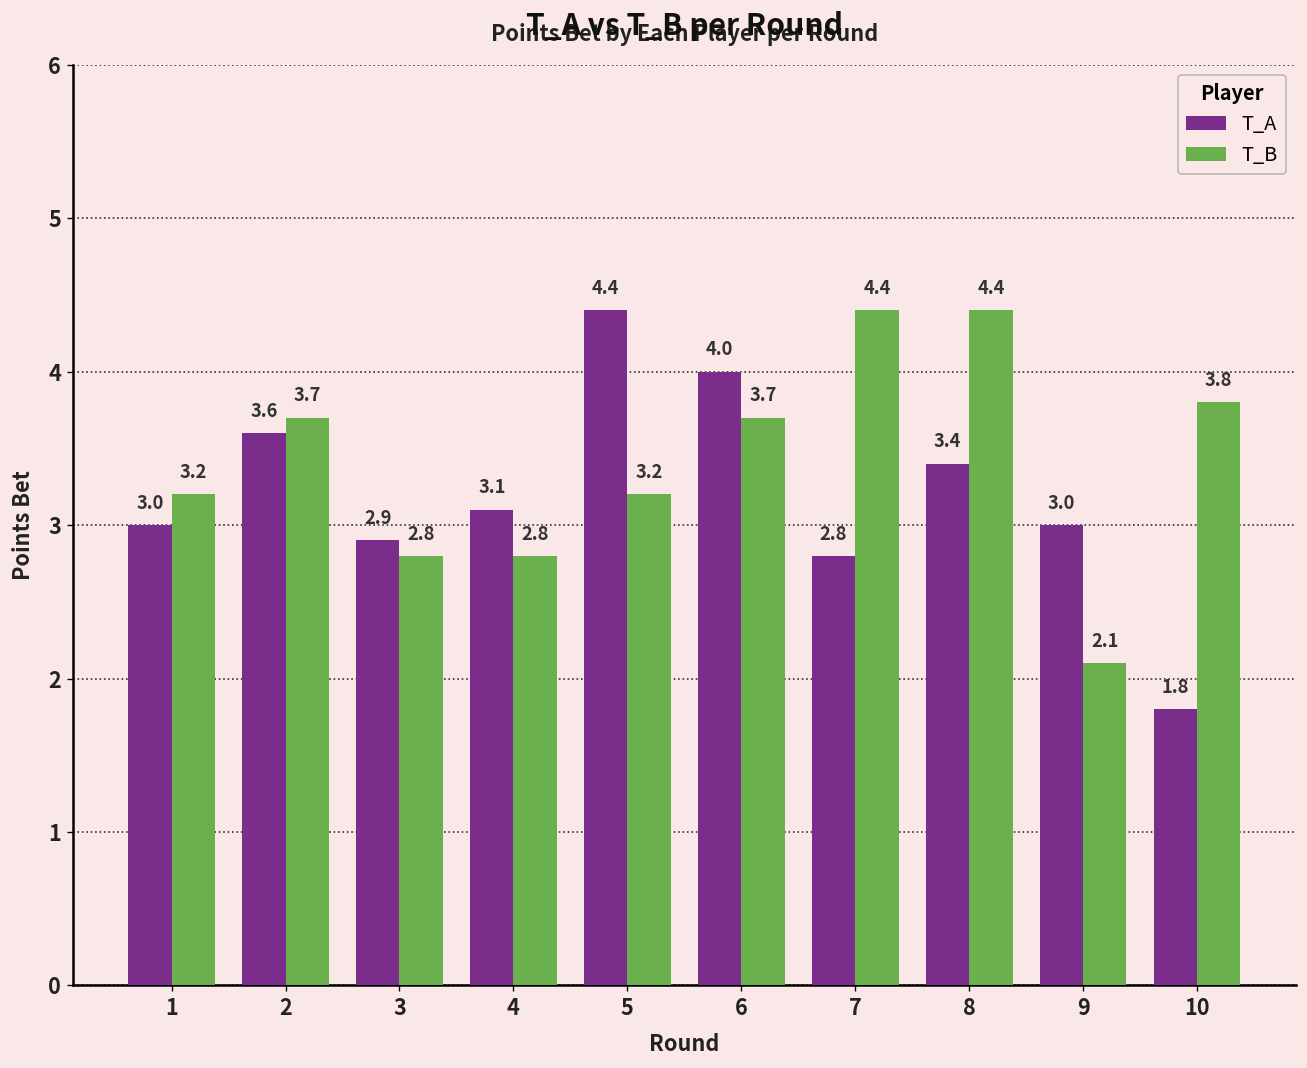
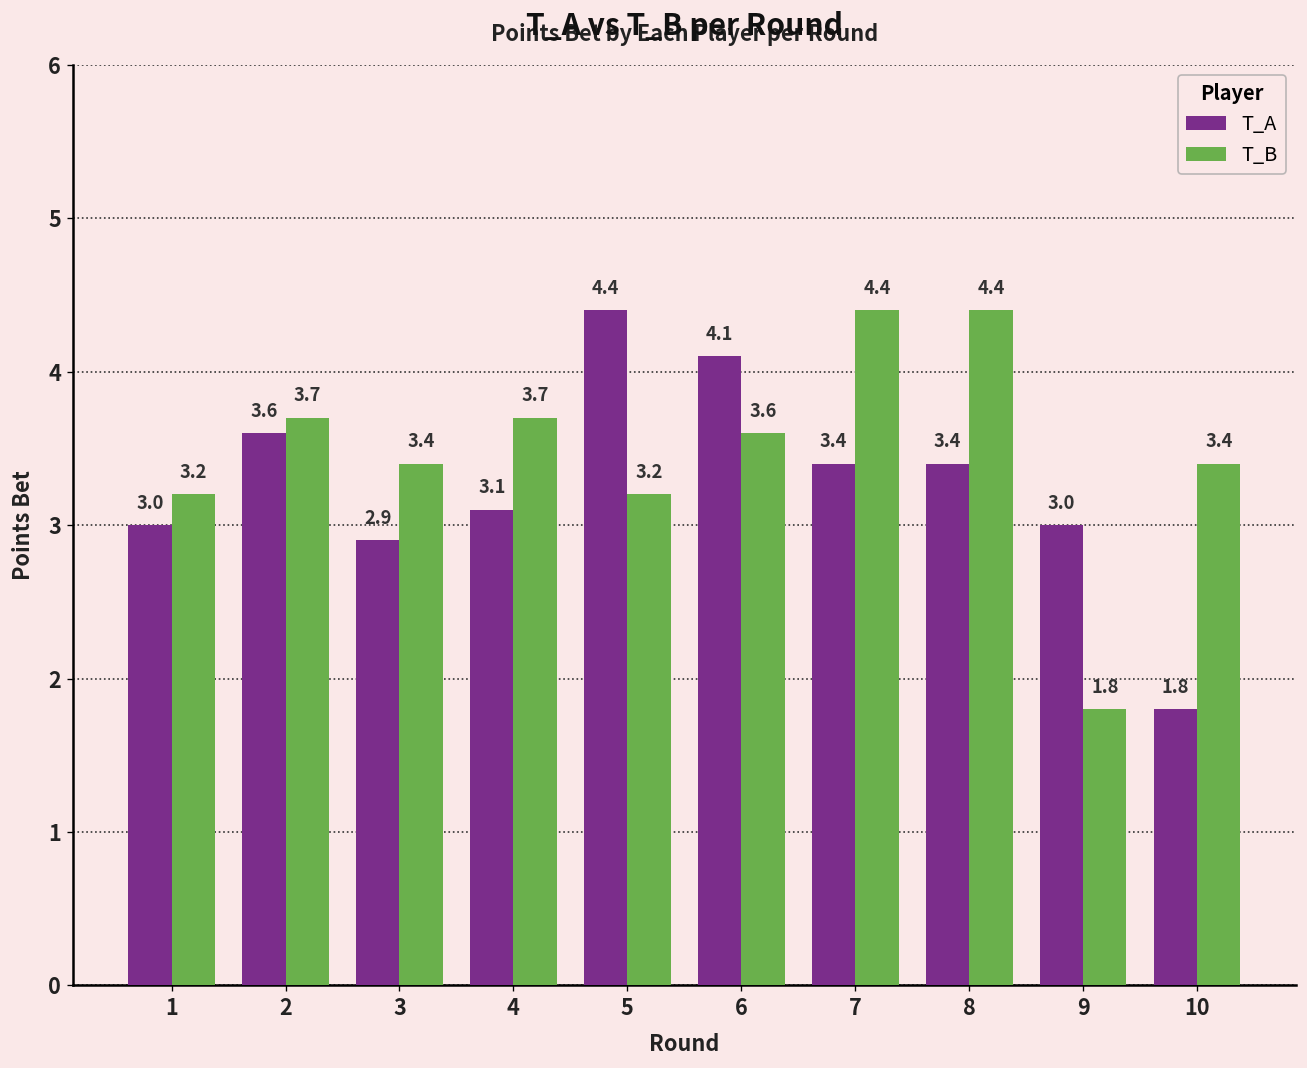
  {
    "T_A": {
      "1": 3.0,
      "2": 3.6,
      "3": 2.9,
      "4": 3.1,
      "5": 4.4,
-     "6": 4.0,
-     "7": 2.8,
+     "6": 4.1,
+     "7": 3.4,
      "8": 3.4,
      "9": 3.0,
      "10": 1.8
    },
    "T_B": {
      "1": 3.2,
      "2": 3.7,
-     "3": 2.8,
-     "4": 2.8,
+     "3": 3.4,
+     "4": 3.7,
      "5": 3.2,
-     "6": 3.7,
+     "6": 3.6,
      "7": 4.4,
      "8": 4.4,
-     "9": 2.1,
-     "10": 3.8
+     "9": 1.8,
+     "10": 3.4
    }
  }
